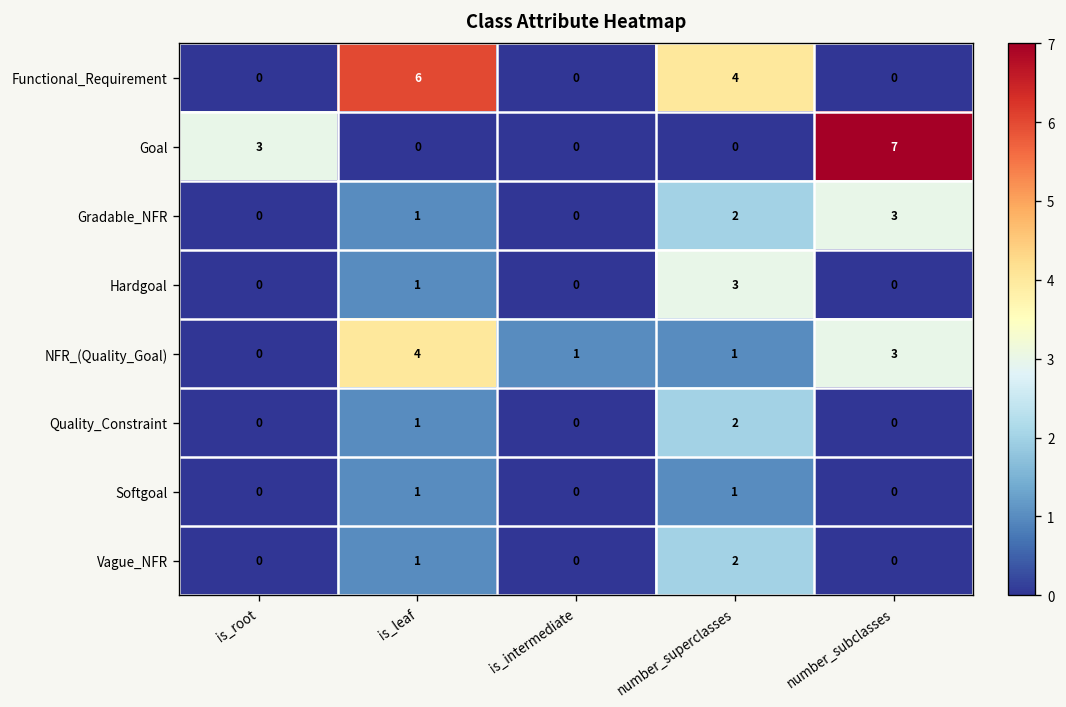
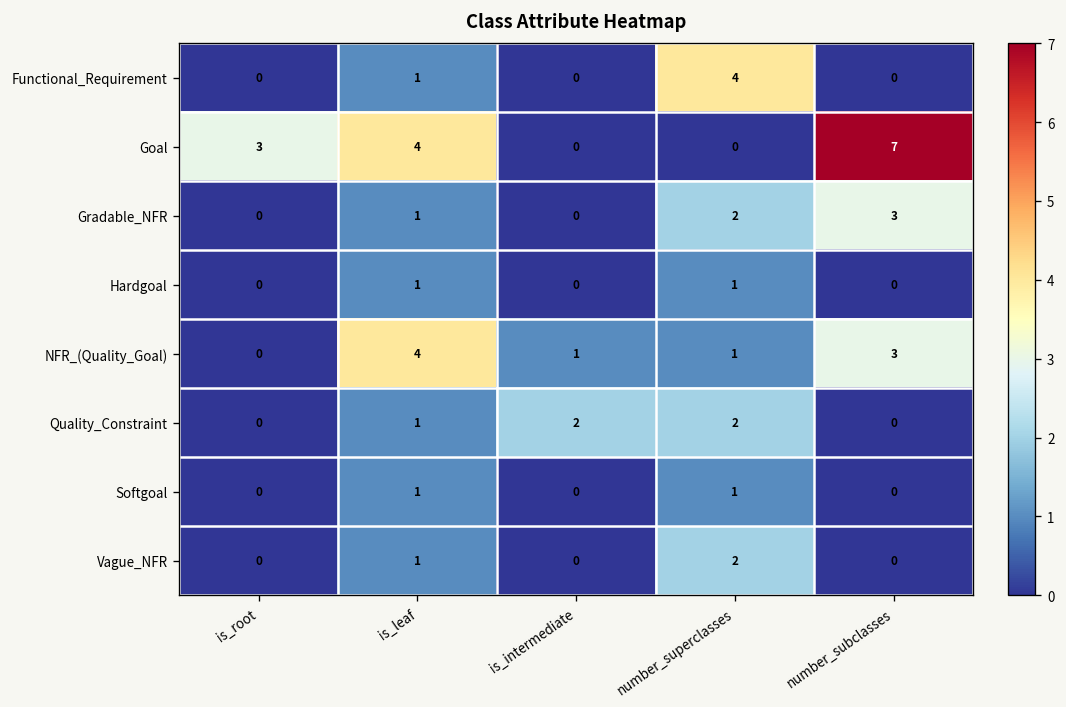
  {
    "Functional_Requirement": {
      "is_root": 0,
-     "is_leaf": 6,
+     "is_leaf": 1,
      "is_intermediate": 0,
      "number_superclasses": 4,
      "number_subclasses": 0
    },
    "Goal": {
      "is_root": 3,
-     "is_leaf": 0,
+     "is_leaf": 4,
      "is_intermediate": 0,
      "number_superclasses": 0,
      "number_subclasses": 7
    },
    "Gradable_NFR": {
      "is_root": 0,
      "is_leaf": 1,
      "is_intermediate": 0,
      "number_superclasses": 2,
      "number_subclasses": 3
    },
    "Hardgoal": {
      "is_root": 0,
      "is_leaf": 1,
      "is_intermediate": 0,
-     "number_superclasses": 3,
+     "number_superclasses": 1,
      "number_subclasses": 0
    },
    "NFR_(Quality_Goal)": {
      "is_root": 0,
      "is_leaf": 4,
      "is_intermediate": 1,
      "number_superclasses": 1,
      "number_subclasses": 3
    },
    "Quality_Constraint": {
      "is_root": 0,
      "is_leaf": 1,
-     "is_intermediate": 0,
+     "is_intermediate": 2,
      "number_superclasses": 2,
      "number_subclasses": 0
    },
    "Softgoal": {
      "is_root": 0,
      "is_leaf": 1,
      "is_intermediate": 0,
      "number_superclasses": 1,
      "number_subclasses": 0
    },
    "Vague_NFR": {
      "is_root": 0,
      "is_leaf": 1,
      "is_intermediate": 0,
      "number_superclasses": 2,
      "number_subclasses": 0
    }
  }
